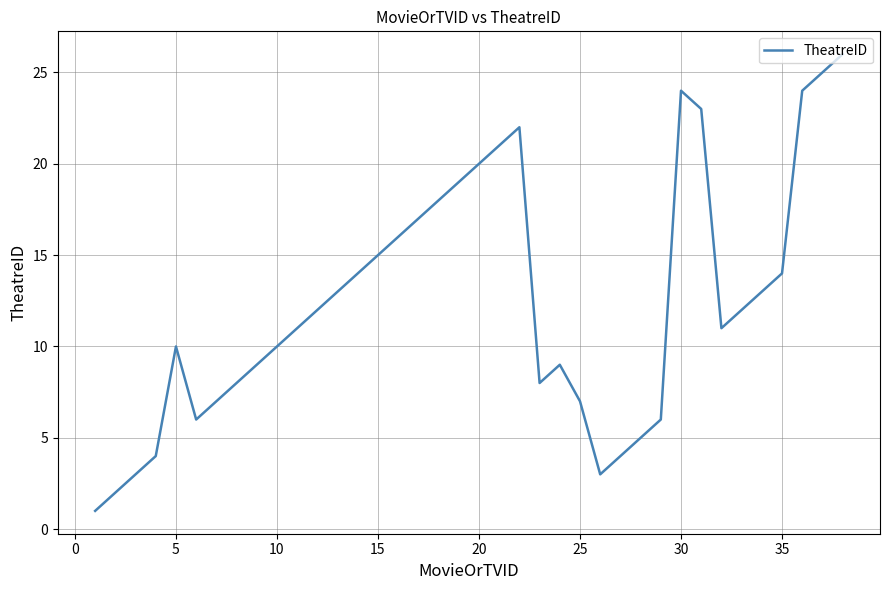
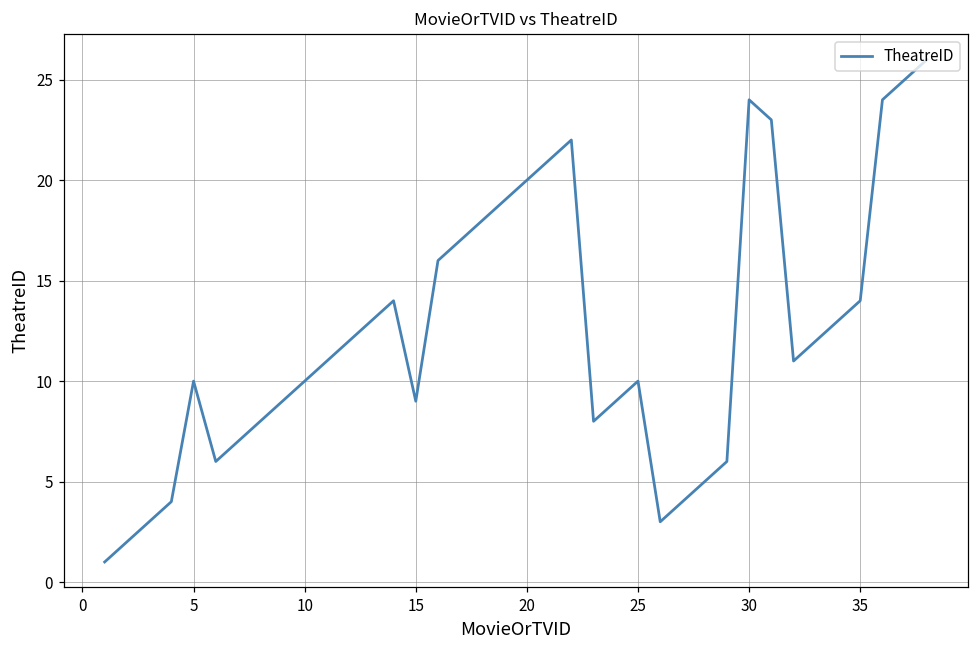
  {
    "5": 10,
    "10": 10,
-   "15": 15,
+   "15": 9,
    "20": 20,
-   "25": 7,
+   "25": 10,
    "30": 24,
    "35": 14
  }
